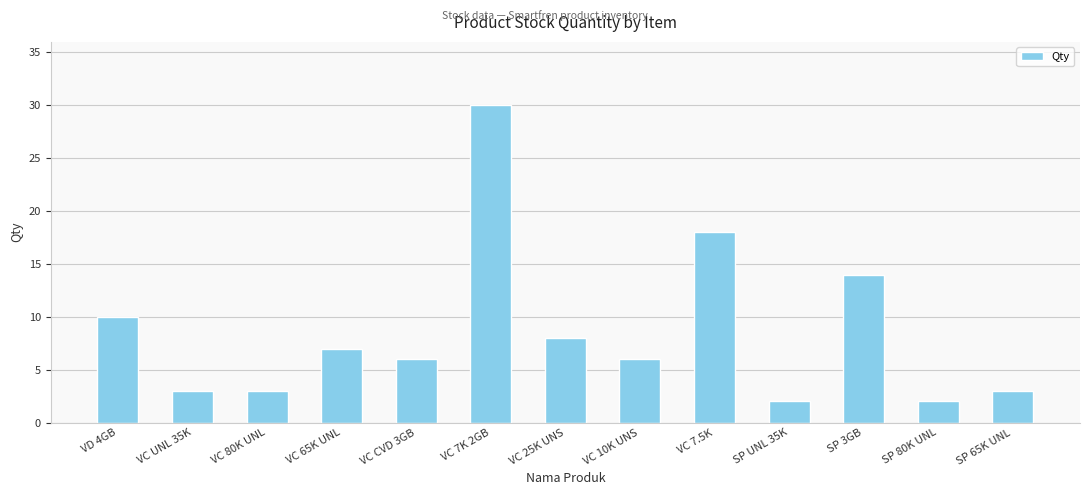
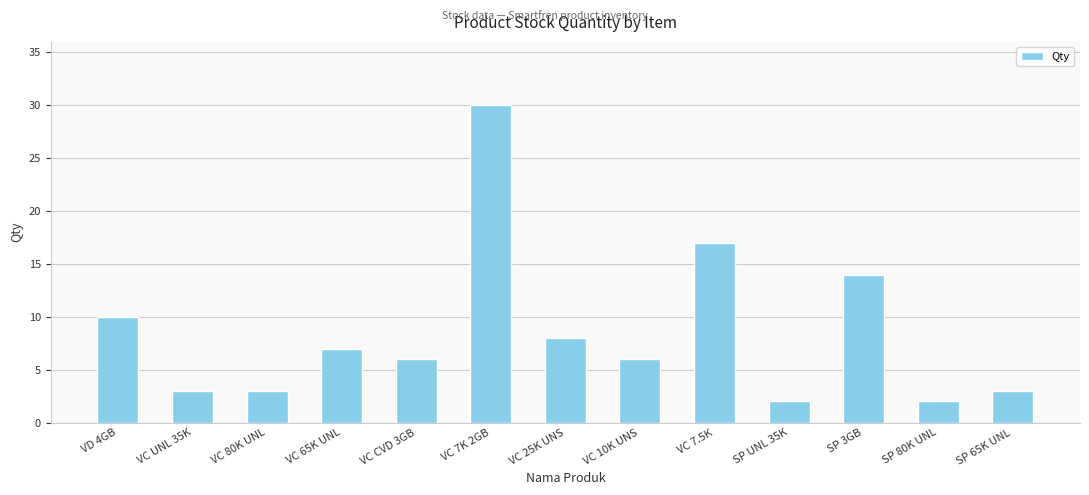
  {
    "VD 4GB": 10,
    "VC UNL 35K": 3,
    "VC 80K UNL": 3,
    "VC 65K UNL": 7,
    "VC CVD 3GB": 6,
    "VC 7K 2GB": 30,
    "VC 25K UNS": 8,
    "VC 10K UNS": 6,
-   "VC 7.5K": 18,
+   "VC 7.5K": 17,
    "SP UNL 35K": 2,
    "SP 3GB": 14,
    "SP 80K UNL": 2,
    "SP 65K UNL": 3
  }
